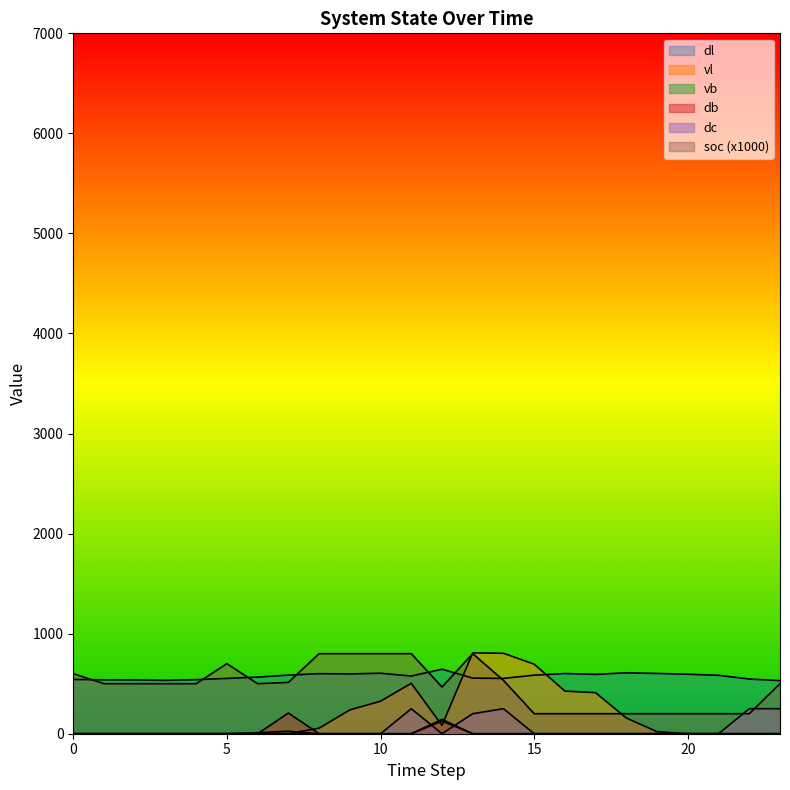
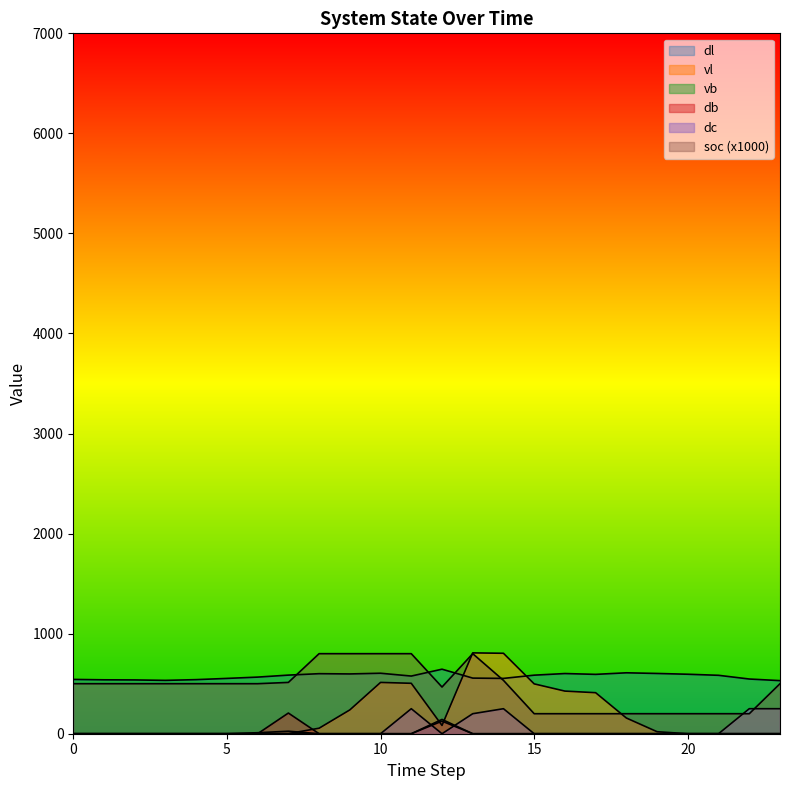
  {
    "vl": {
-     "10": 330,
-     "15": 700
+     "10": 510,
+     "15": 500
    },
    "soc (x1000)": {
-     "0": 600,
-     "5": 700,
+     "0": 500,
+     "5": 500,
      "10": 800,
      "15": 200,
      "20": 200
    }
  }
